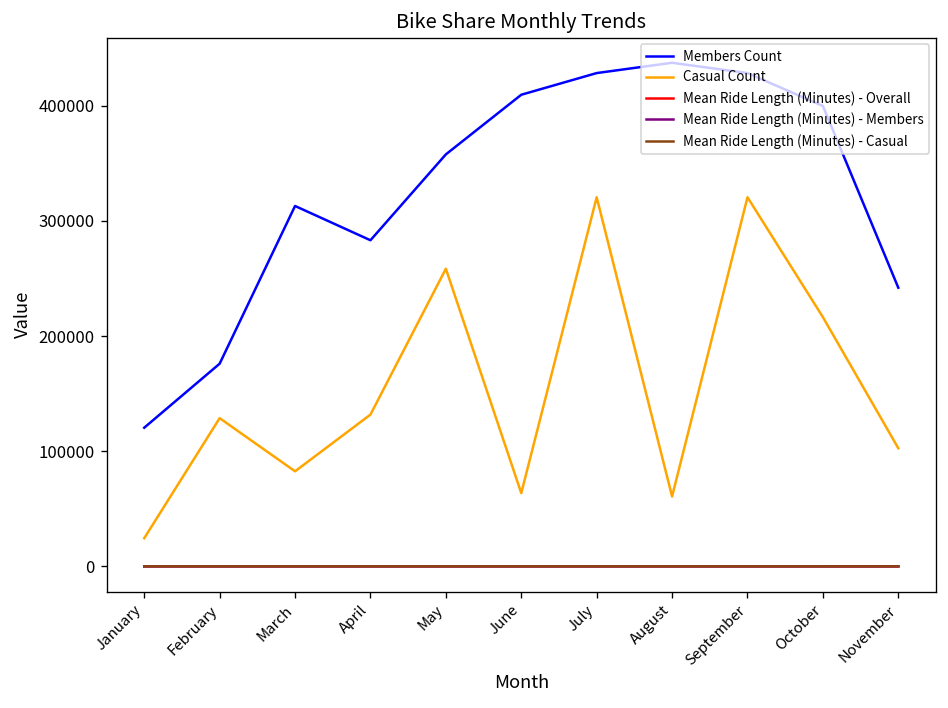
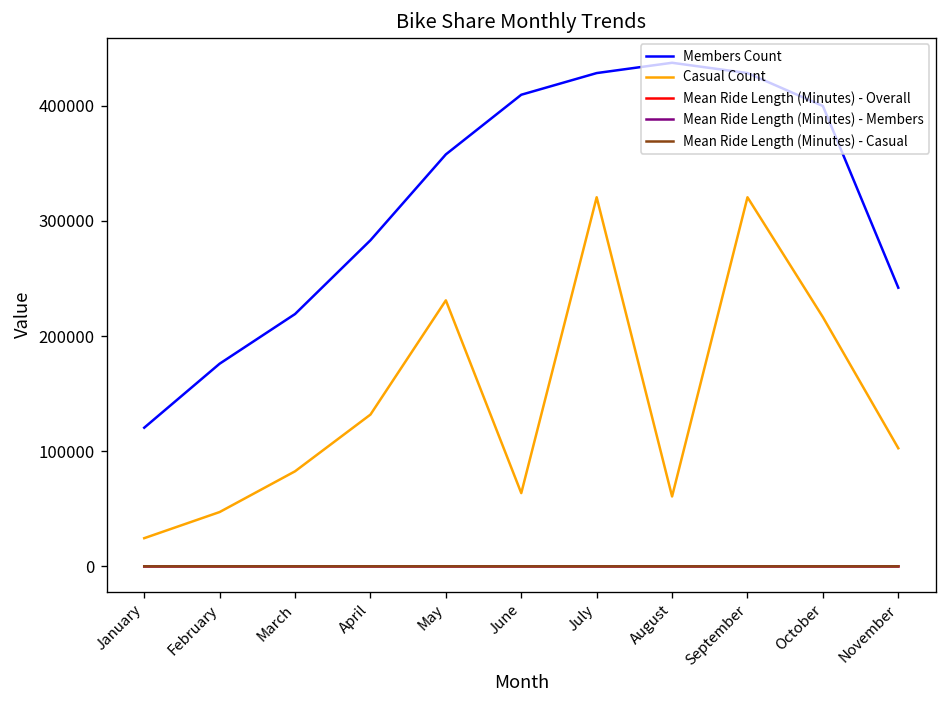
  {
    "Members Count": {
      "January": 120000,
      "February": 180000,
-     "March": 310000,
+     "March": 220000,
      "April": 280000,
      "May": 360000,
      "June": 410000,
      "July": 430000,
      "November": 240000
    },
    "Casual Count": {
      "January": 20000,
-     "February": 130000,
+     "February": 50000,
      "March": 80000,
      "April": 130000,
-     "May": 260000,
+     "May": 230000,
      "June": 60000,
      "July": 320000,
      "August": 60000,
      "September": 320000,
      "October": 220000,
      "November": 100000
    },
    "Mean Ride Length (Minutes) - Casual": {
      "January": 0,
      "February": 0,
      "March": 0,
      "April": 0,
      "May": 0,
      "June": 0,
      "July": 0,
      "August": 0,
      "September": 0,
      "October": 0,
      "November": 0
    }
  }
